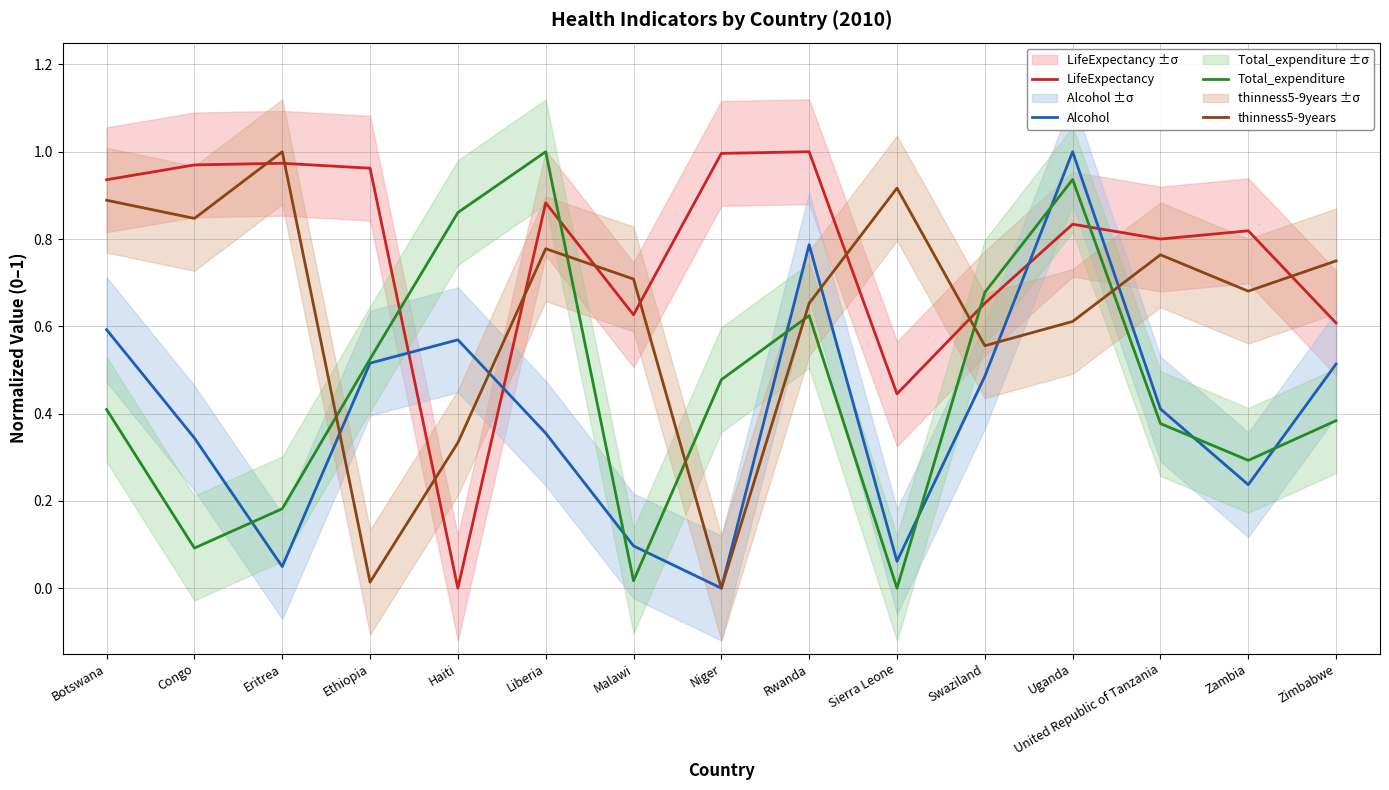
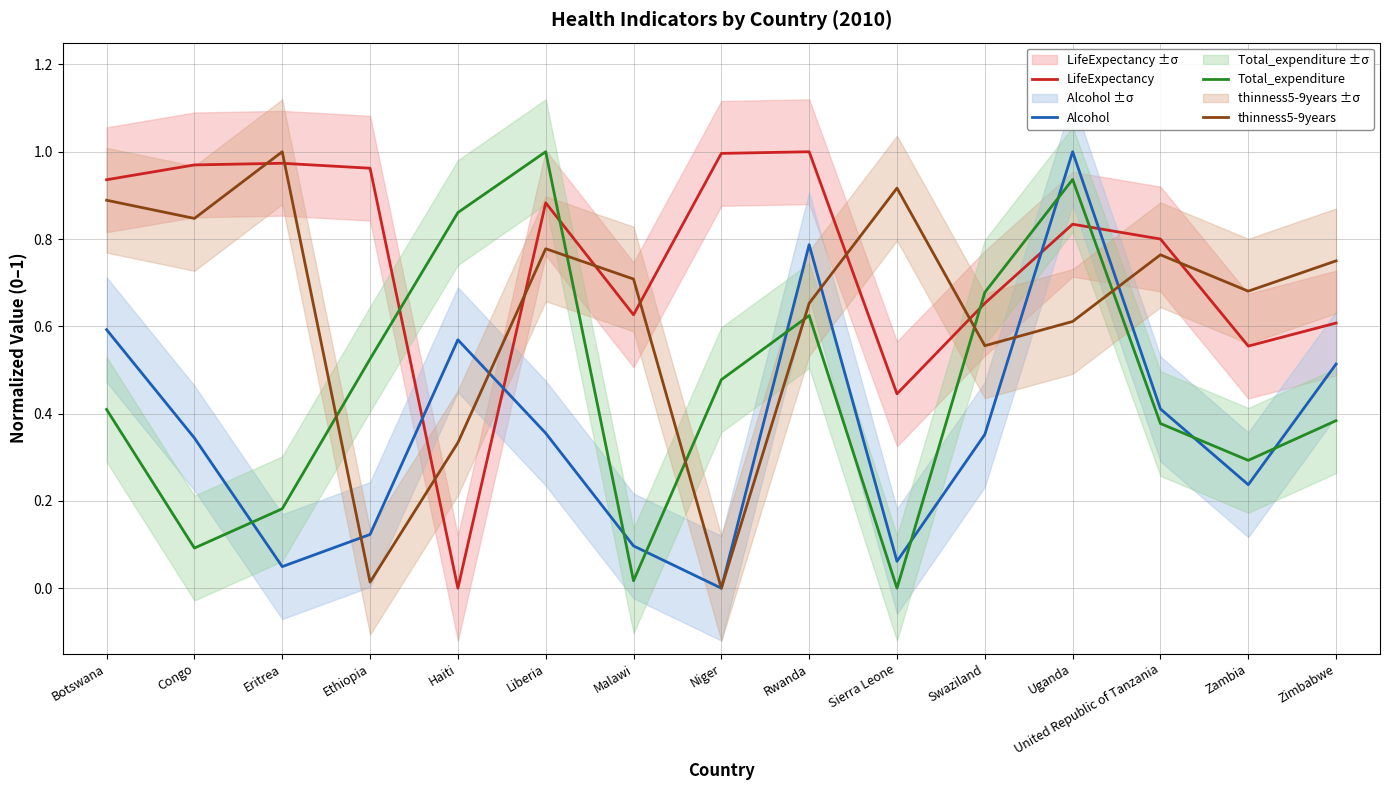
  {
    "LifeExpectancy": {
      "Botswana": 0.94,
      "Eritrea": 0.97,
      "Ethiopia": 0.96,
      "Haiti": 0.00,
      "Liberia": 0.88,
      "Malawi": 0.63,
      "Niger": 1.00,
      "Rwanda": 1.00,
      "Sierra Leone": 0.45,
      "Swaziland": 0.65,
      "Uganda": 0.83,
      "United Republic of Tanzania": 0.80,
-     "Zambia": 0.82,
+     "Zambia": 0.55,
      "Zimbabwe": 0.61
    },
    "Alcohol": {
      "Botswana": 0.59,
      "Congo": 0.34,
      "Eritrea": 0.05,
-     "Ethiopia": 0.52,
+     "Ethiopia": 0.12,
      "Haiti": 0.57,
      "Liberia": 0.36,
      "Malawi": 0.10,
      "Rwanda": 0.79,
      "Sierra Leone": 0.06,
-     "Swaziland": 0.49,
+     "Swaziland": 0.35,
      "Uganda": 1.00,
      "United Republic of Tanzania": 0.41,
      "Zambia": 0.24,
      "Zimbabwe": 0.51
    },
    "Total_expenditure": {
      "Botswana": 0.41,
      "Congo": 0.09,
      "Eritrea": 0.18,
      "Ethiopia": 0.53,
      "Haiti": 0.86,
      "Malawi": 0.02,
      "Niger": 0.48,
      "Rwanda": 0.62,
      "Sierra Leone": 0.00,
      "Uganda": 0.94,
      "United Republic of Tanzania": 0.38,
      "Zambia": 0.29,
      "Zimbabwe": 0.38
    },
    "thinness5-9years": {
      "Botswana": 0.89,
      "Congo": 0.85,
      "Eritrea": 1.00,
      "Ethiopia": 0.01,
      "Haiti": 0.33,
      "Liberia": 0.78,
      "Malawi": 0.71,
      "Rwanda": 0.65,
      "Sierra Leone": 0.92,
      "Swaziland": 0.56,
      "Uganda": 0.61,
      "United Republic of Tanzania": 0.76,
      "Zimbabwe": 0.75
    }
  }
